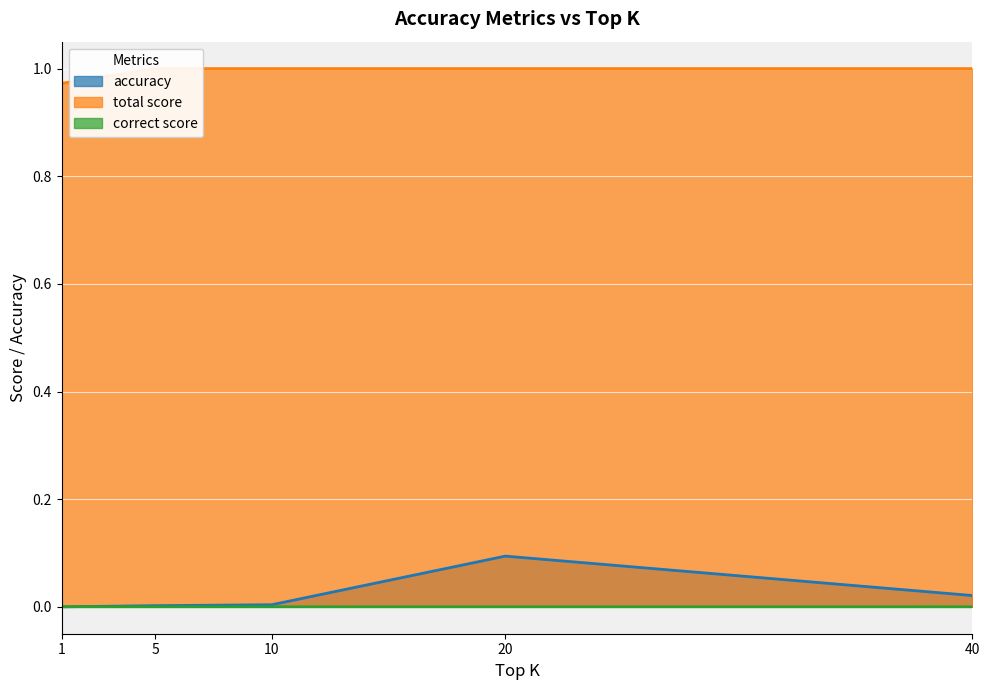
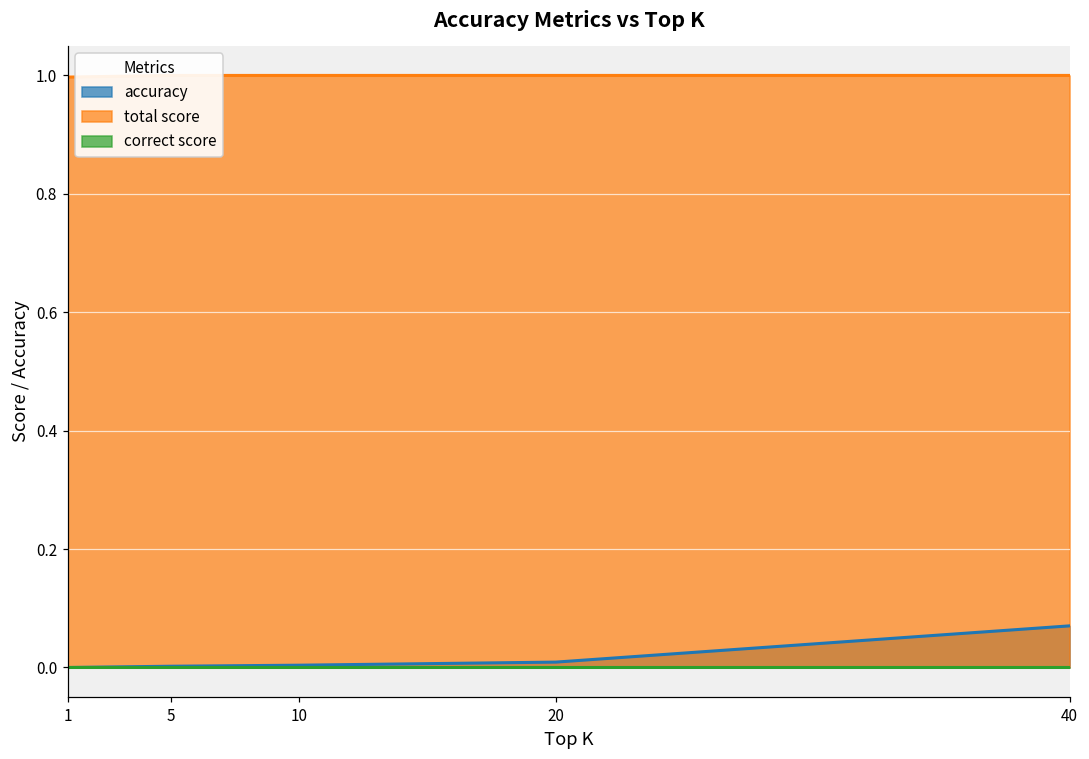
  {
    "accuracy": {
-     "20": 0.09,
-     "40": 0.02
+     "20": 0.01,
+     "40": 0.07
    },
    "total score": {
-     "1": 0.97,
+     "1": 1.00,
      "10": 1.00,
      "20": 1.00,
      "40": 1.00
    },
    "correct score": {
      "20": 0.00,
      "40": 0.00
    }
  }
